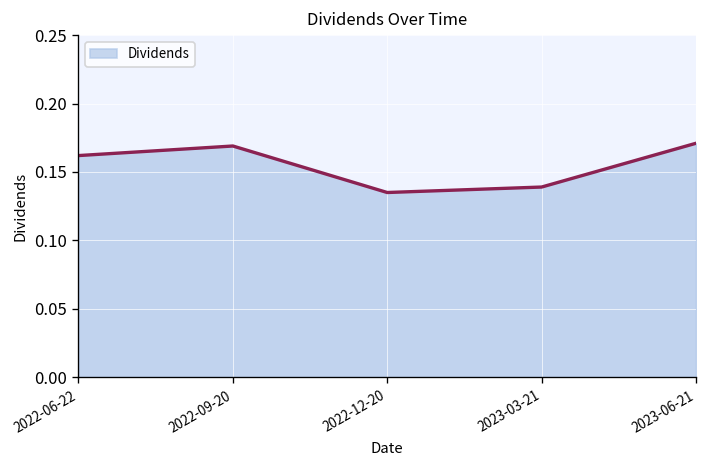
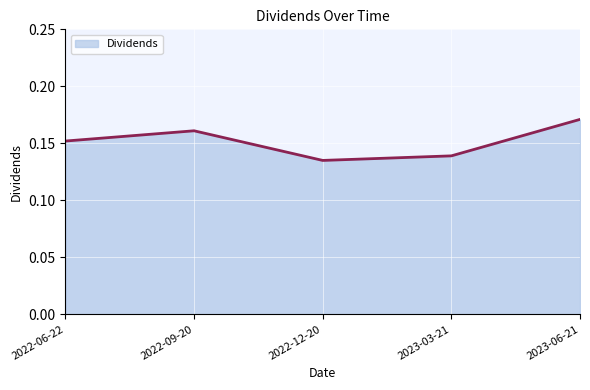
  {
-   "2022-06-22": 0.162,
-   "2022-09-20": 0.169,
+   "2022-06-22": 0.152,
+   "2022-09-20": 0.161,
    "2022-12-20": 0.135,
    "2023-03-21": 0.139,
    "2023-06-21": 0.171
  }
